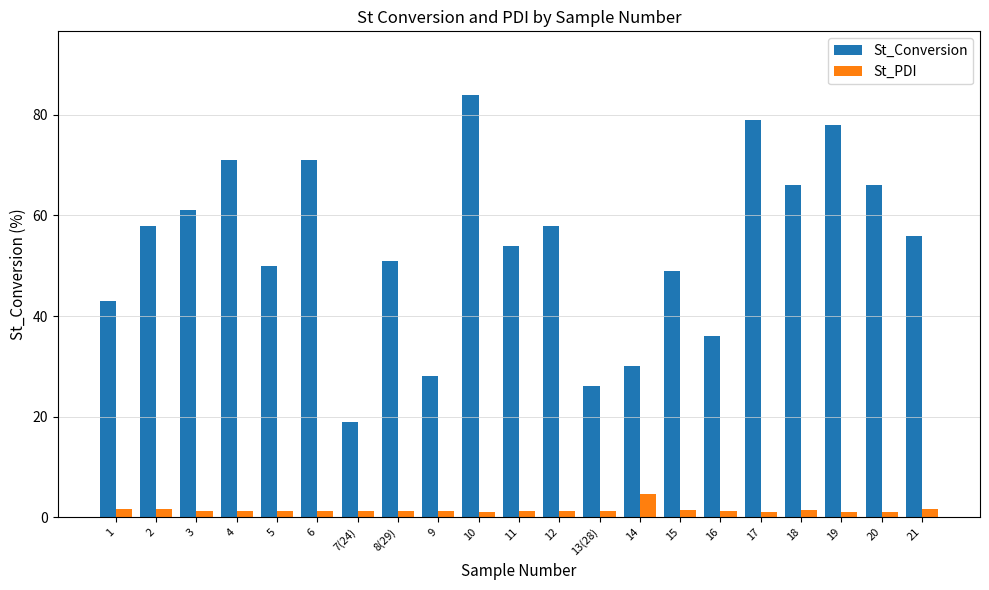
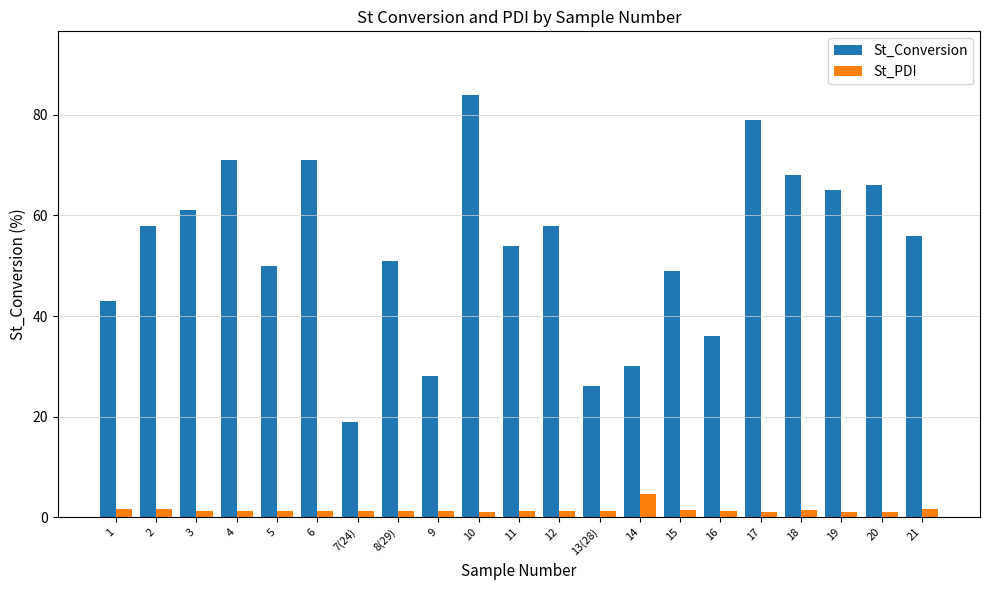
  {
    "St_Conversion": {
      "1": 43,
      "2": 58,
      "3": 61,
      "4": 71,
      "5": 50,
      "6": 71,
      "7(24)": 19,
      "8(29)": 51,
      "9": 28,
      "10": 84,
      "11": 54,
      "12": 58,
      "13(28)": 26,
      "14": 30,
      "15": 49,
      "16": 36,
      "17": 79,
-     "18": 66,
-     "19": 78,
+     "18": 68,
+     "19": 65,
      "20": 66,
      "21": 56
    },
    "St_PDI": {
      "1": 2,
      "2": 2,
      "3": 1,
      "4": 1,
      "5": 1,
      "6": 1,
      "7(24)": 1,
      "8(29)": 1,
      "9": 1,
      "10": 1,
      "11": 1,
      "12": 1,
      "13(28)": 1,
      "14": 5,
      "15": 1,
      "16": 1,
      "17": 1,
      "18": 1,
      "19": 1,
      "20": 1,
      "21": 2
    }
  }
